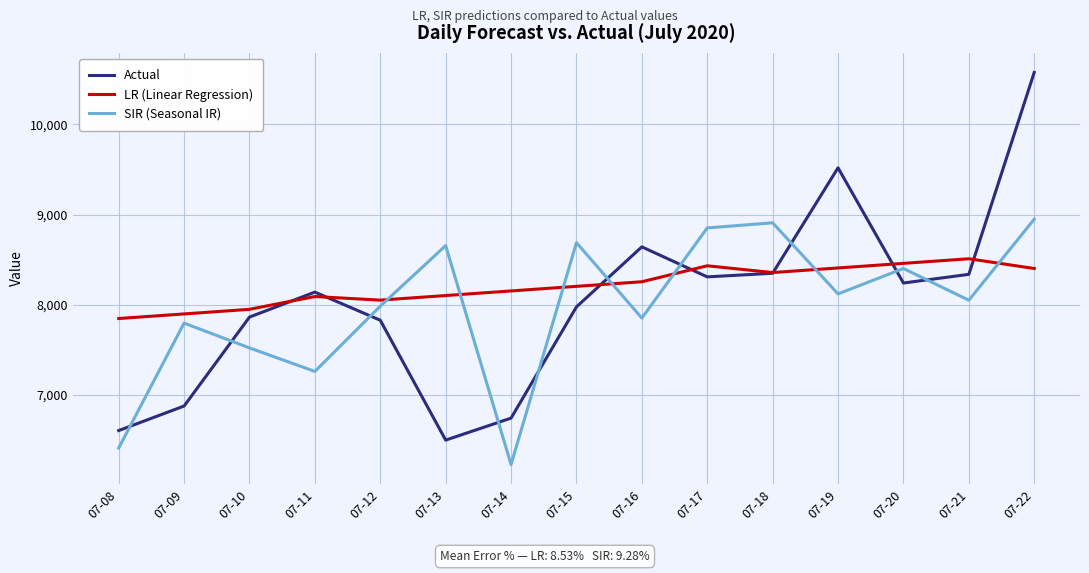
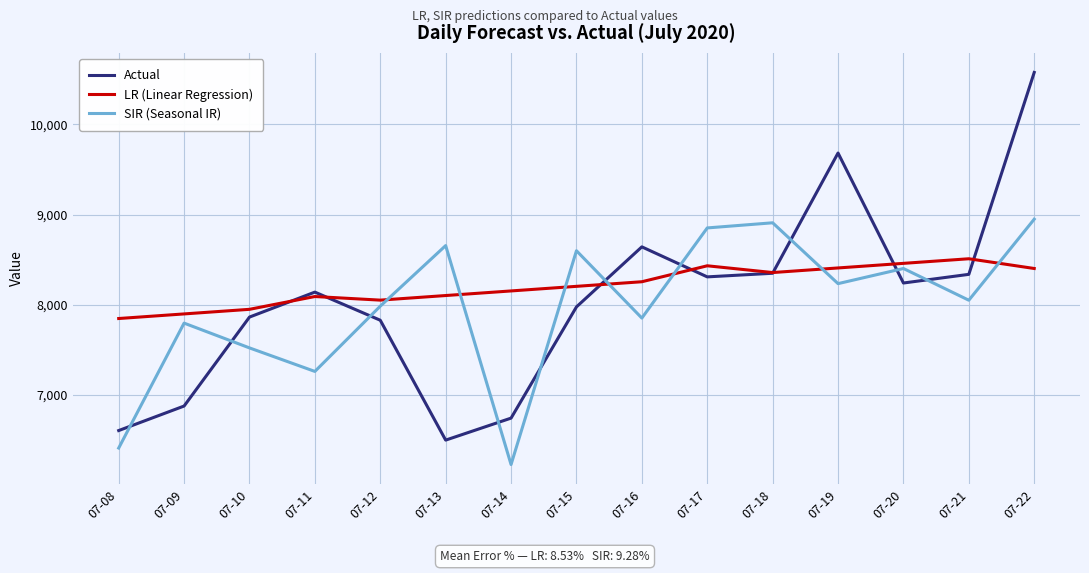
  {
    "Actual": {
      "07-08": "6,600",
      "07-09": "6,900",
      "07-10": "7,900",
      "07-11": "8,100",
      "07-12": "7,800",
      "07-13": "6,500",
      "07-14": "6,700",
      "07-15": "8,000",
      "07-16": "8,600",
      "07-17": "8,300",
-     "07-19": "9,500",
+     "07-19": "9,700",
      "07-20": "8,200",
      "07-21": "8,300",
      "07-22": "10,600"
    },
    "LR (Linear Regression)": {
      "07-08": "7,800",
      "07-09": "7,900",
      "07-10": "7,900",
      "07-11": "8,100",
      "07-12": "8,100",
      "07-13": "8,100",
      "07-14": "8,200",
      "07-15": "8,200",
      "07-16": "8,300",
      "07-17": "8,400",
      "07-19": "8,400",
      "07-20": "8,500",
      "07-21": "8,500",
      "07-22": "8,400"
    },
    "SIR (Seasonal IR)": {
      "07-08": "6,400",
      "07-09": "7,800",
      "07-10": "7,500",
      "07-11": "7,300",
      "07-12": "8,000",
      "07-13": "8,700",
      "07-14": "6,200",
-     "07-15": "8,700",
+     "07-15": "8,600",
      "07-16": "7,900",
      "07-17": "8,900",
      "07-18": "8,900",
-     "07-19": "8,100",
+     "07-19": "8,200",
      "07-20": "8,400",
      "07-21": "8,000",
      "07-22": "8,900"
    }
  }
